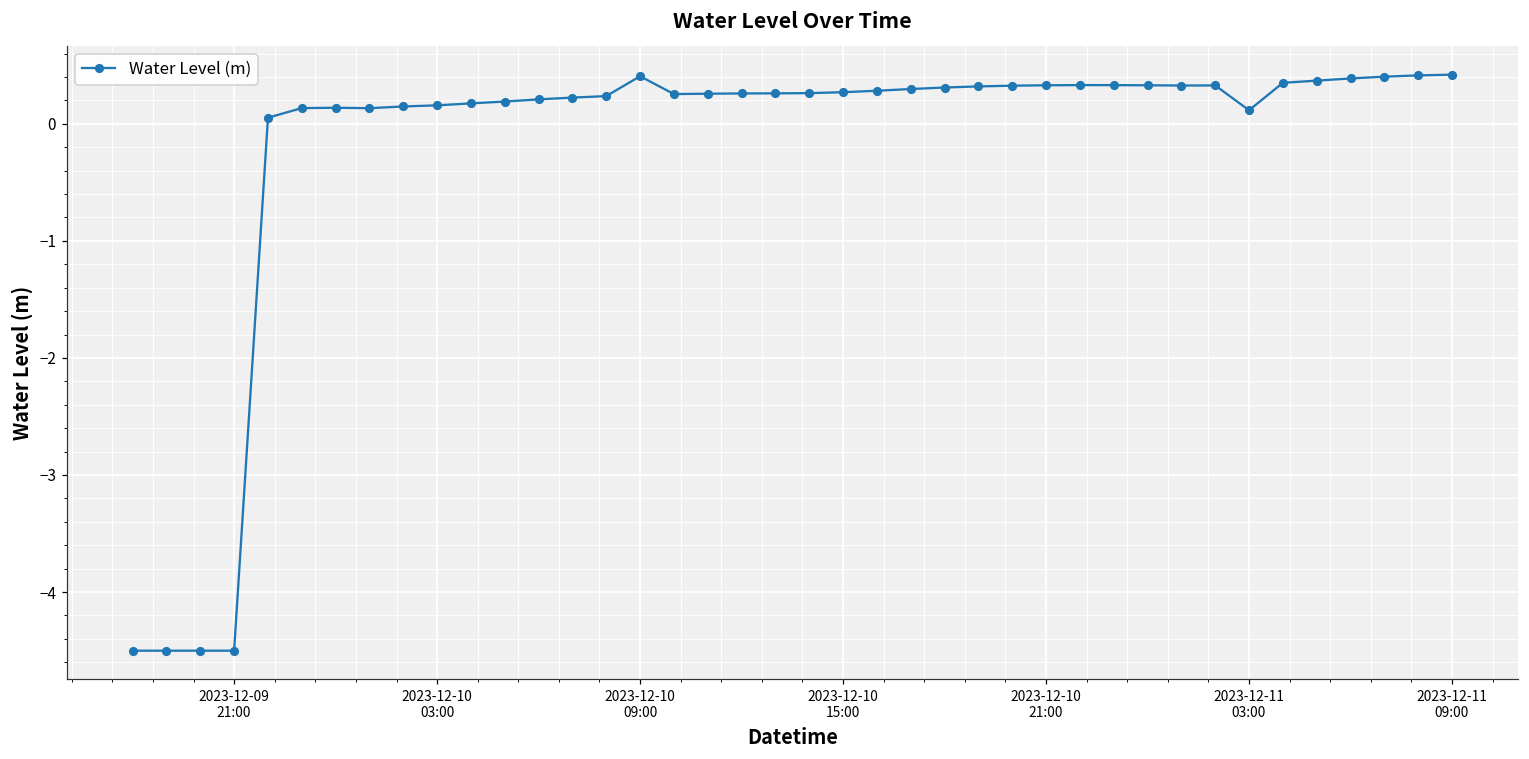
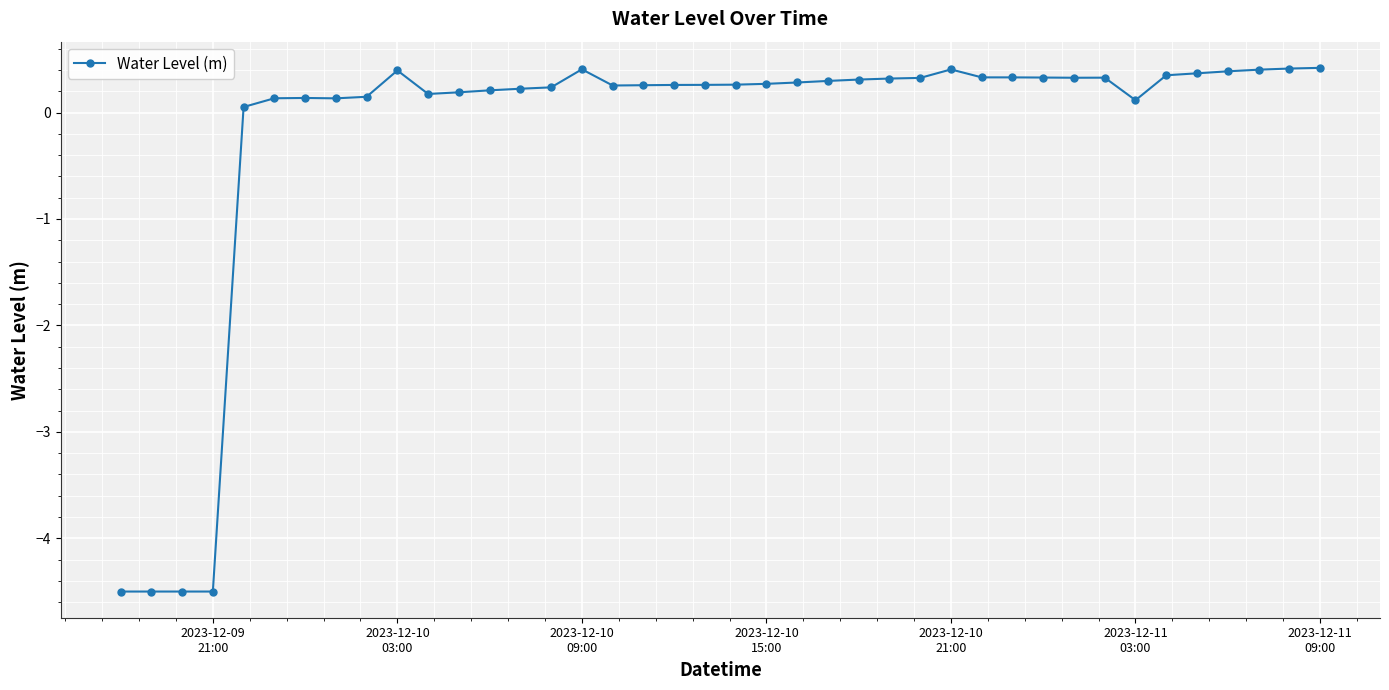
  {
    "2023-12-09 21:00": -4.50,
-   "2023-12-10 03:00": 0.16,
+   "2023-12-10 03:00": 0.40,
    "2023-12-10 09:00": 0.41,
    "2023-12-10 15:00": 0.27,
-   "2023-12-10 21:00": 0.33,
+   "2023-12-10 21:00": 0.41,
    "2023-12-11 03:00": 0.12,
    "2023-12-11 09:00": 0.42
  }
